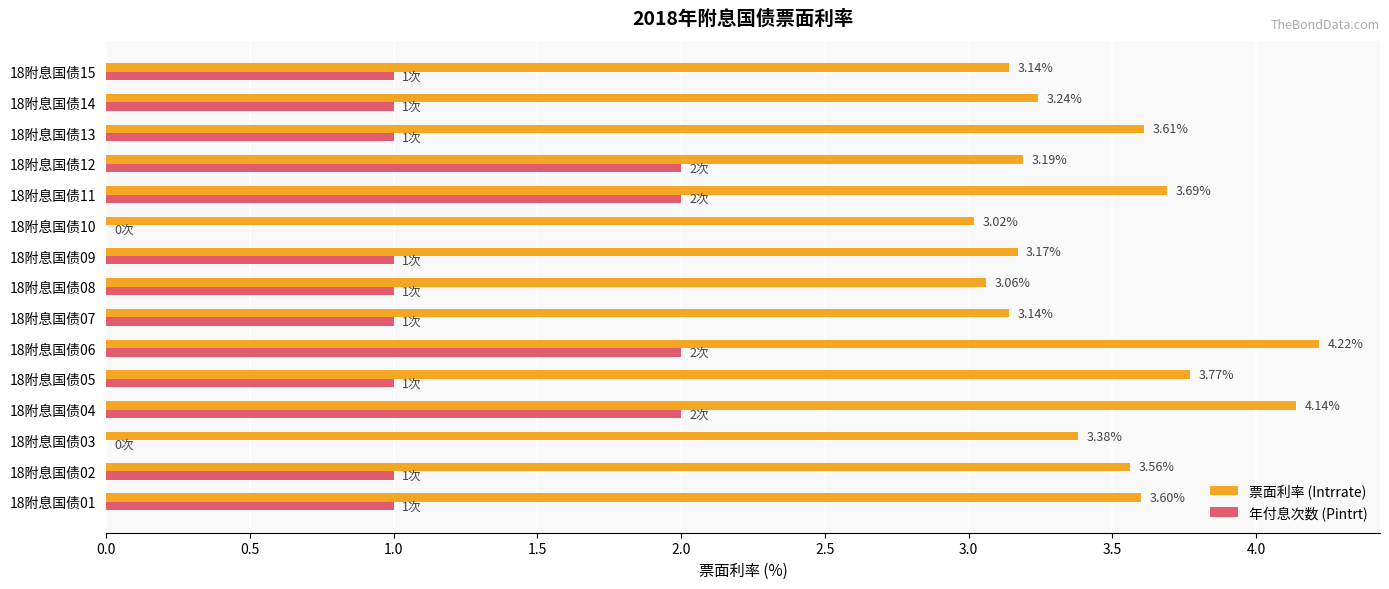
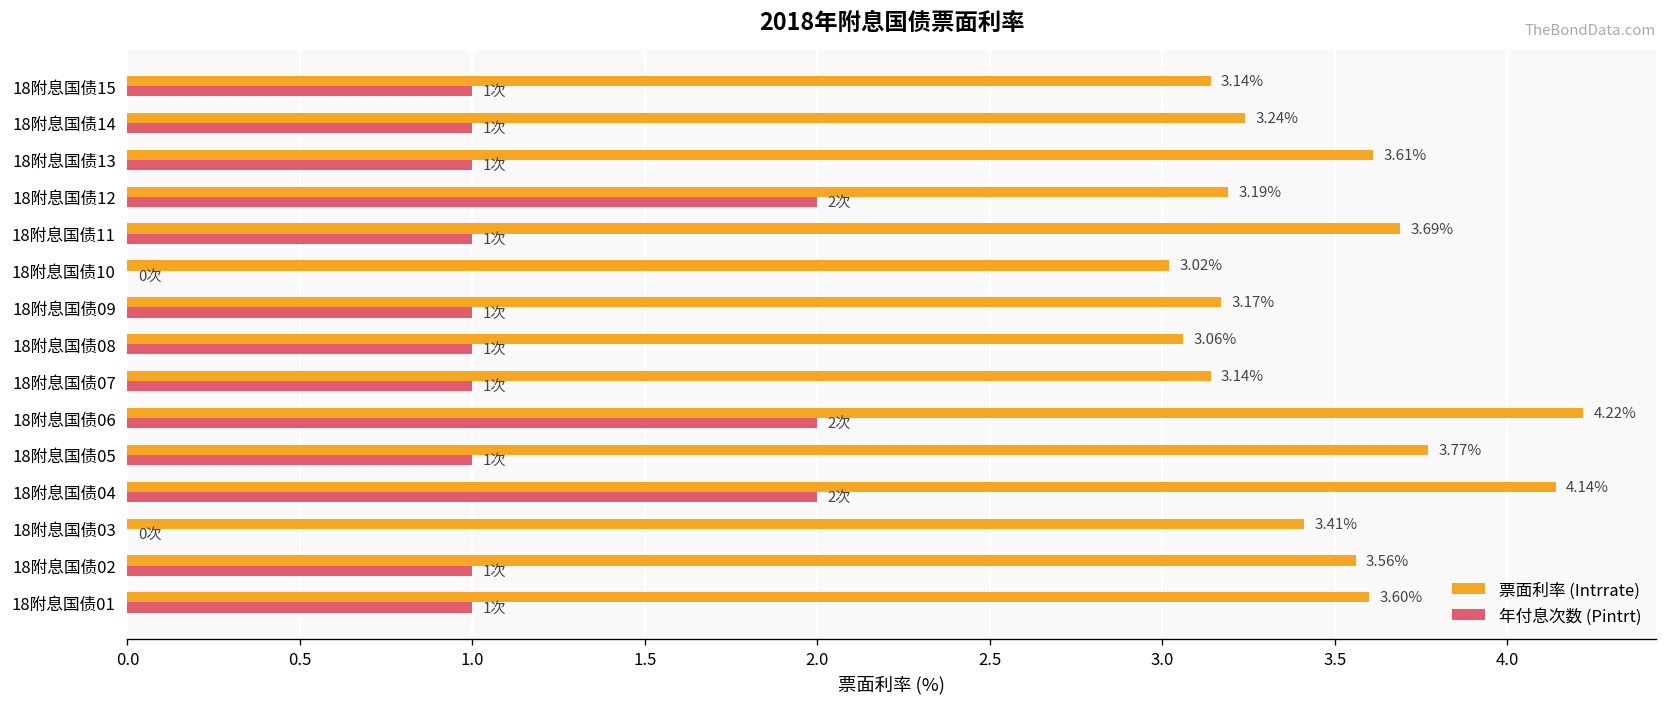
  {
    "票面利率 (Intrrate)": {
      "18附息国债15": "3.14%",
      "18附息国债14": "3.24%",
      "18附息国债13": "3.61%",
      "18附息国债12": "3.19%",
      "18附息国债11": "3.69%",
      "18附息国债10": "3.02%",
      "18附息国债09": "3.17%",
      "18附息国债08": "3.06%",
      "18附息国债07": "3.14%",
      "18附息国债06": "4.22%",
      "18附息国债05": "3.77%",
      "18附息国债04": "4.14%",
-     "18附息国债03": "3.38%",
+     "18附息国债03": "3.41%",
      "18附息国债02": "3.56%",
      "18附息国债01": "3.60%"
    },
    "年付息次数 (Pintrt)": {
      "18附息国债15": "1次",
      "18附息国债14": "1次",
      "18附息国债13": "1次",
      "18附息国债12": "2次",
-     "18附息国债11": "2次",
+     "18附息国债11": "1次",
      "18附息国债10": "0次",
      "18附息国债09": "1次",
      "18附息国债08": "1次",
      "18附息国债07": "1次",
      "18附息国债06": "2次",
      "18附息国债05": "1次",
      "18附息国债04": "2次",
      "18附息国债03": "0次",
      "18附息国债02": "1次",
      "18附息国债01": "1次"
    }
  }
